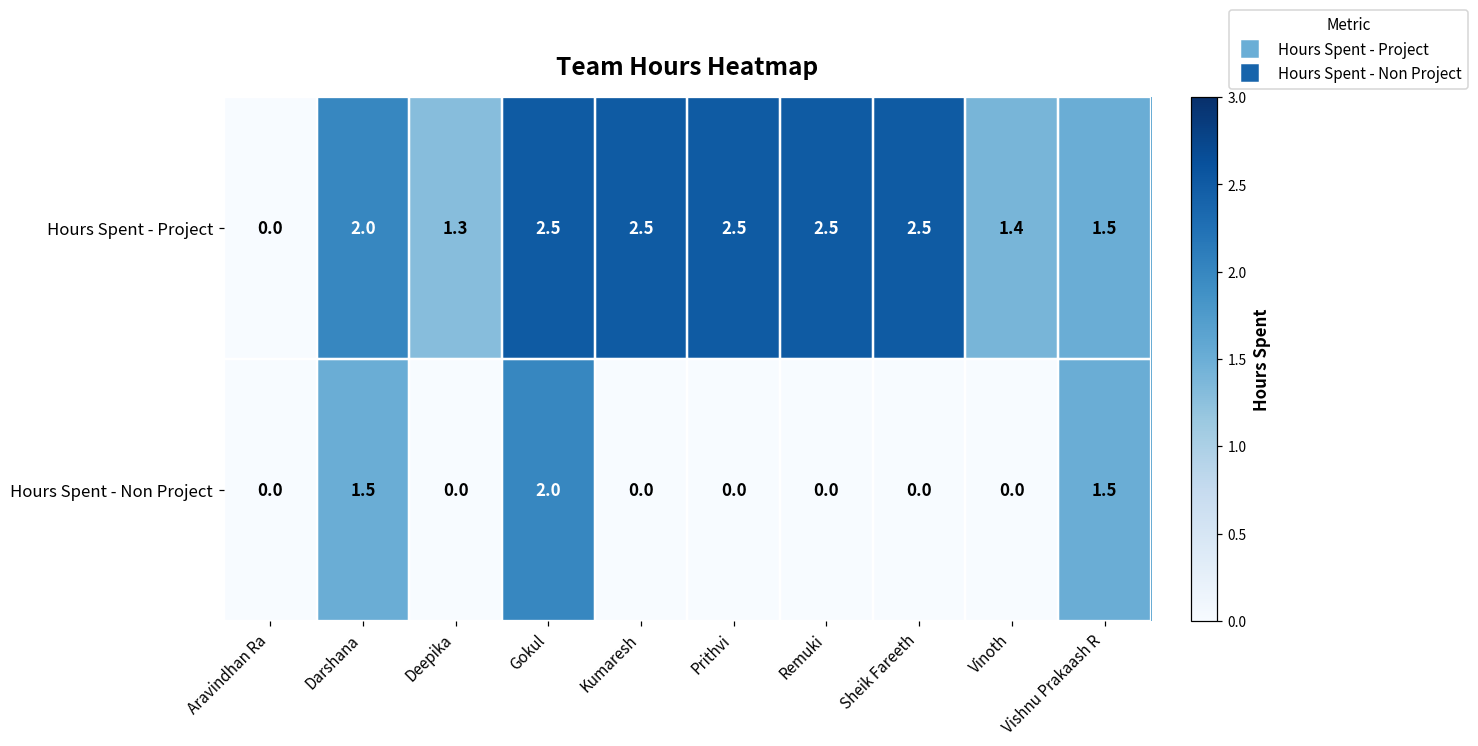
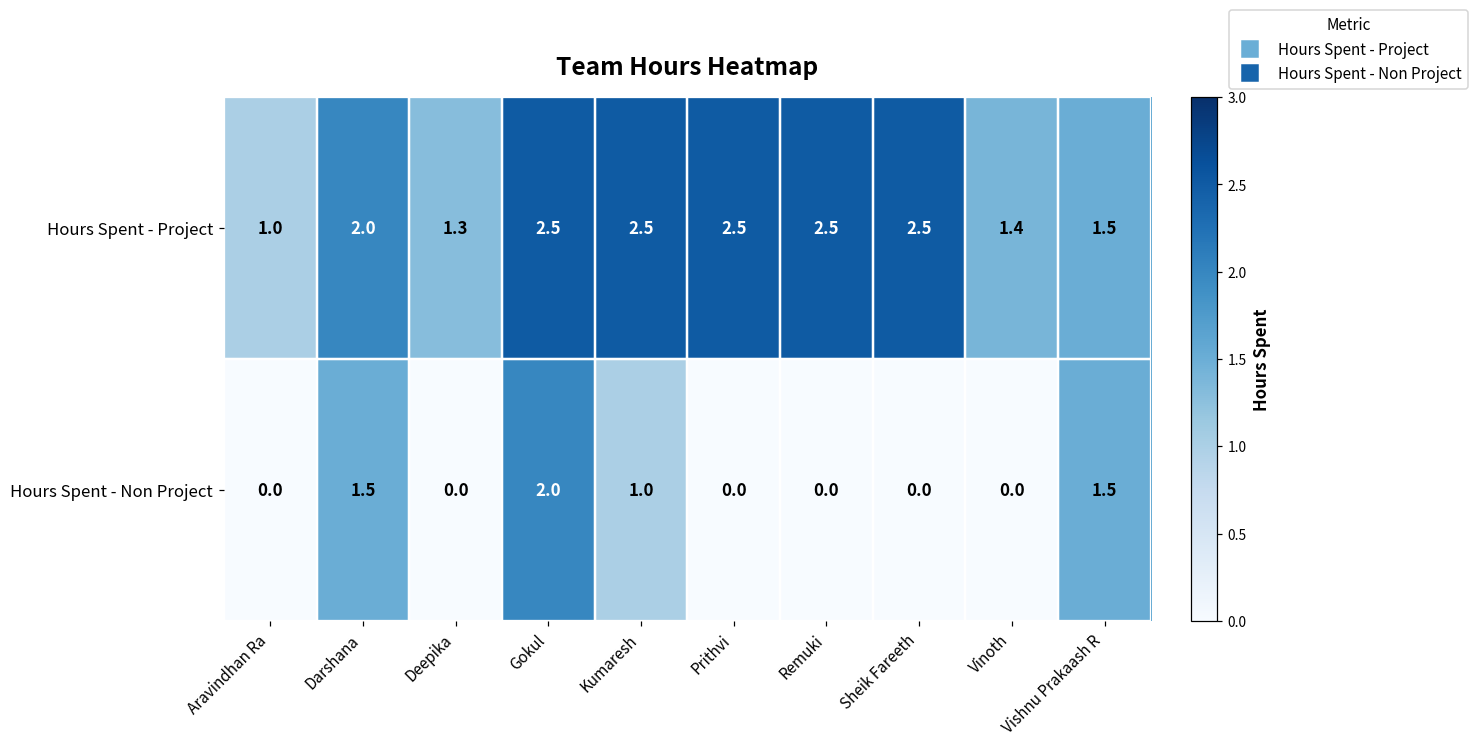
  {
    "Hours Spent - Project": {
-     "Aravindhan Ra": 0.0,
+     "Aravindhan Ra": 1.0,
      "Darshana": 2.0,
      "Deepika": 1.3,
      "Gokul": 2.5,
      "Kumaresh": 2.5,
      "Prithvi": 2.5,
      "Remuki": 2.5,
      "Sheik Fareeth": 2.5,
      "Vinoth": 1.4,
      "Vishnu Prakaash R": 1.5
    },
    "Hours Spent - Non Project": {
      "Aravindhan Ra": 0.0,
      "Darshana": 1.5,
      "Deepika": 0.0,
      "Gokul": 2.0,
-     "Kumaresh": 0.0,
+     "Kumaresh": 1.0,
      "Prithvi": 0.0,
      "Remuki": 0.0,
      "Sheik Fareeth": 0.0,
      "Vinoth": 0.0,
      "Vishnu Prakaash R": 1.5
    }
  }
